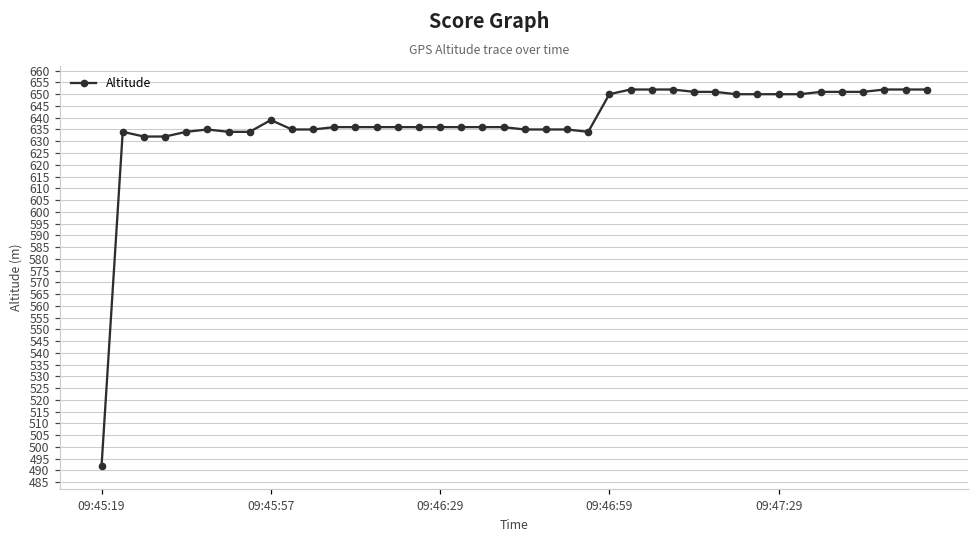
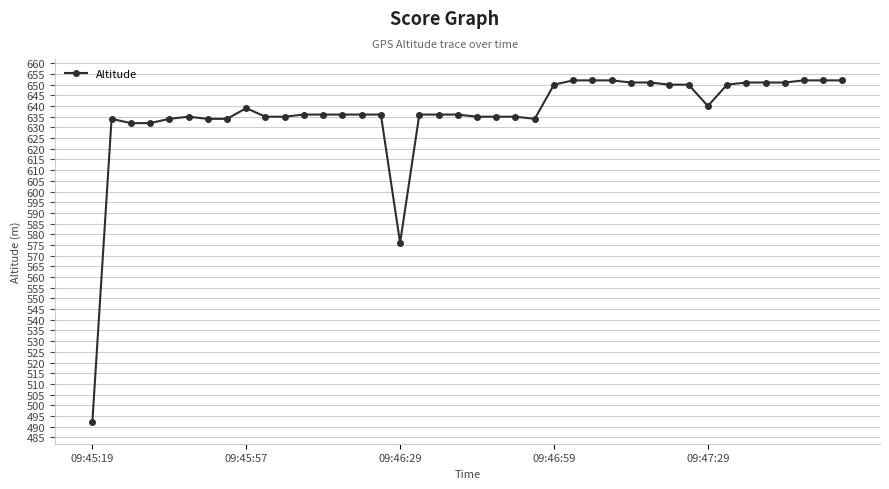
  {
    "09:45:19": 492,
    "09:45:57": 639,
-   "09:46:29": 636,
+   "09:46:29": 576,
    "09:46:59": 650,
-   "09:47:29": 650
+   "09:47:29": 640
  }
